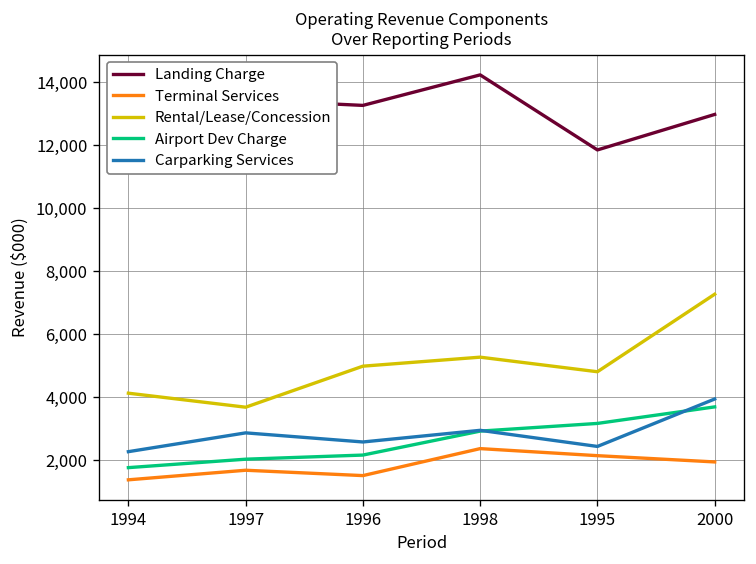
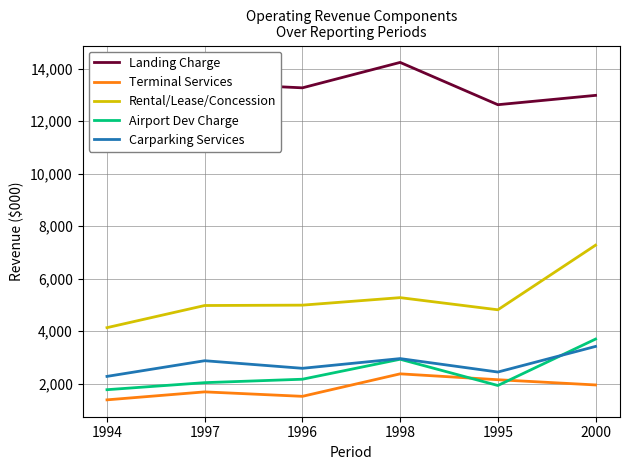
  {
    "Landing Charge": {
      "1996": "13,300",
      "1998": "14,200",
-     "1995": "11,900",
+     "1995": "12,600",
      "2000": "13,000"
    },
    "Terminal Services": {
      "1994": "1,400",
      "1997": "1,700",
      "1996": "1,500",
      "1998": "2,400",
      "1995": "2,100",
      "2000": "2,000"
    },
    "Rental/Lease/Concession": {
      "1994": "4,100",
-     "1997": "3,700",
+     "1997": "5,000",
      "1996": "5,000",
      "1998": "5,300",
      "1995": "4,800",
      "2000": "7,300"
    },
    "Airport Dev Charge": {
      "1994": "1,800",
      "1997": "2,000",
      "1996": "2,200",
-     "1995": "3,200",
+     "1995": "1,900",
      "2000": "3,700"
    },
    "Carparking Services": {
      "1994": "2,300",
      "1997": "2,900",
      "1996": "2,600",
      "1995": "2,400",
-     "2000": "3,900"
+     "2000": "3,400"
    }
  }
